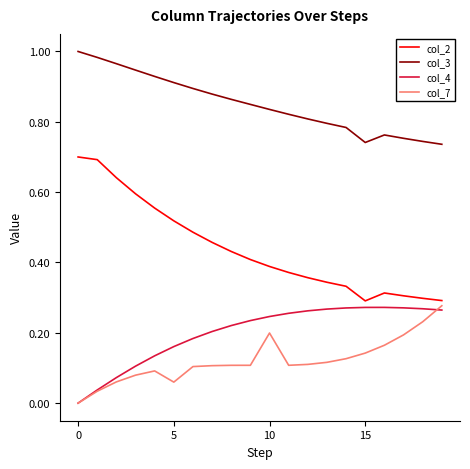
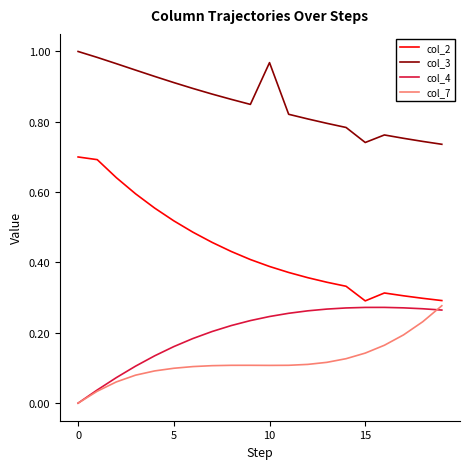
  {
    "col_2": {
      "0": 0.70,
      "5": 0.52,
      "10": 0.39,
      "15": 0.29
    },
    "col_3": {
      "0": 1.00,
      "5": 0.91,
-     "10": 0.84,
+     "10": 0.97,
      "15": 0.74
    },
    "col_4": {
      "5": 0.16,
      "10": 0.25,
      "15": 0.27
    },
    "col_7": {
-     "5": 0.06,
-     "10": 0.20,
+     "5": 0.10,
+     "10": 0.11,
      "15": 0.14
    }
  }
